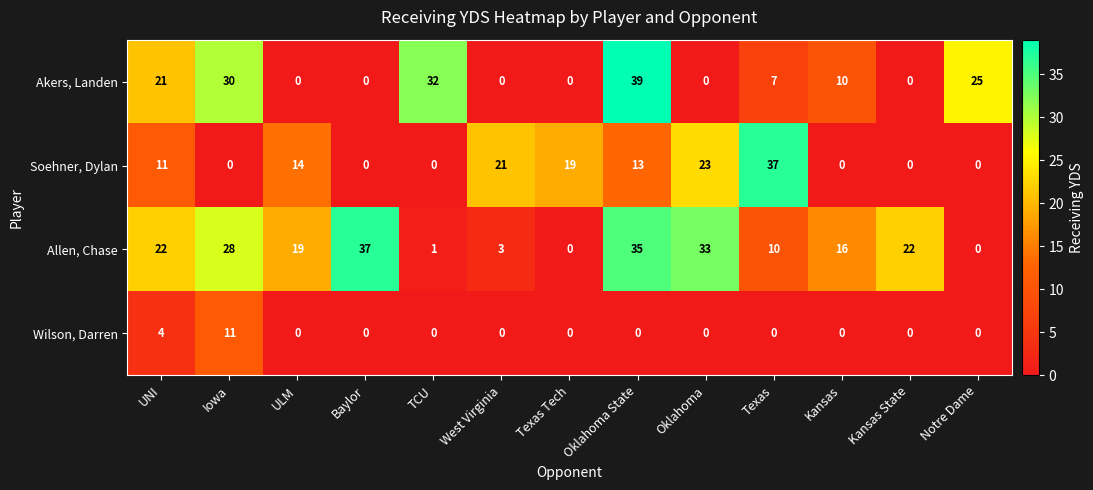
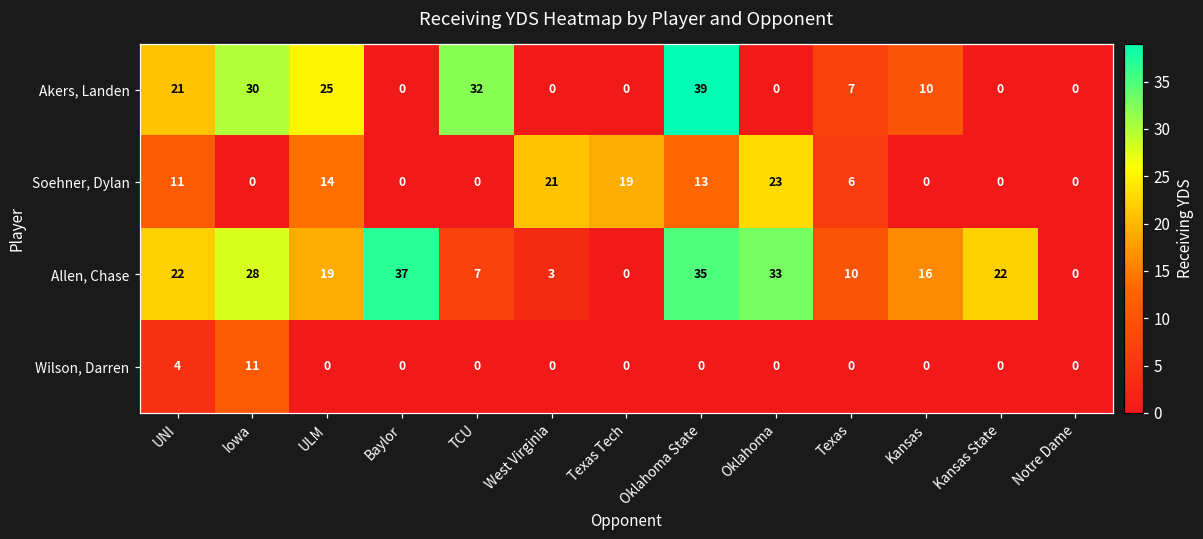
  {
    "Akers, Landen": {
      "UNI": 21,
      "Iowa": 30,
-     "ULM": 0,
+     "ULM": 25,
      "Baylor": 0,
      "TCU": 32,
      "West Virginia": 0,
      "Texas Tech": 0,
      "Oklahoma State": 39,
      "Oklahoma": 0,
      "Texas": 7,
      "Kansas": 10,
      "Kansas State": 0,
-     "Notre Dame": 25
+     "Notre Dame": 0
    },
    "Soehner, Dylan": {
      "UNI": 11,
      "Iowa": 0,
      "ULM": 14,
      "Baylor": 0,
      "TCU": 0,
      "West Virginia": 21,
      "Texas Tech": 19,
      "Oklahoma State": 13,
      "Oklahoma": 23,
-     "Texas": 37,
+     "Texas": 6,
      "Kansas": 0,
      "Kansas State": 0,
      "Notre Dame": 0
    },
    "Allen, Chase": {
      "UNI": 22,
      "Iowa": 28,
      "ULM": 19,
      "Baylor": 37,
-     "TCU": 1,
+     "TCU": 7,
      "West Virginia": 3,
      "Texas Tech": 0,
      "Oklahoma State": 35,
      "Oklahoma": 33,
      "Texas": 10,
      "Kansas": 16,
      "Kansas State": 22,
      "Notre Dame": 0
    },
    "Wilson, Darren": {
      "UNI": 4,
      "Iowa": 11,
      "ULM": 0,
      "Baylor": 0,
      "TCU": 0,
      "West Virginia": 0,
      "Texas Tech": 0,
      "Oklahoma State": 0,
      "Oklahoma": 0,
      "Texas": 0,
      "Kansas": 0,
      "Kansas State": 0,
      "Notre Dame": 0
    }
  }
